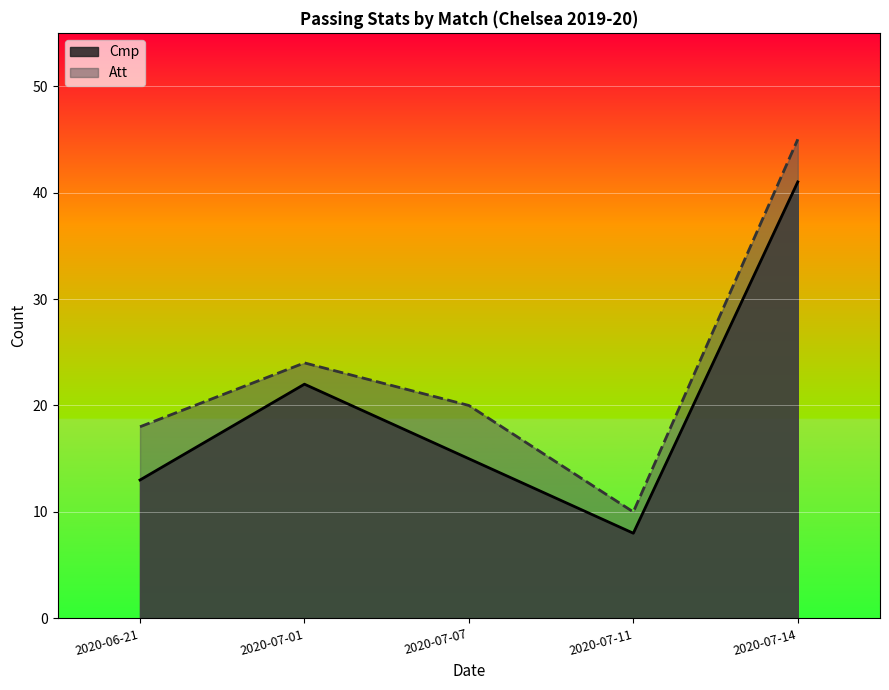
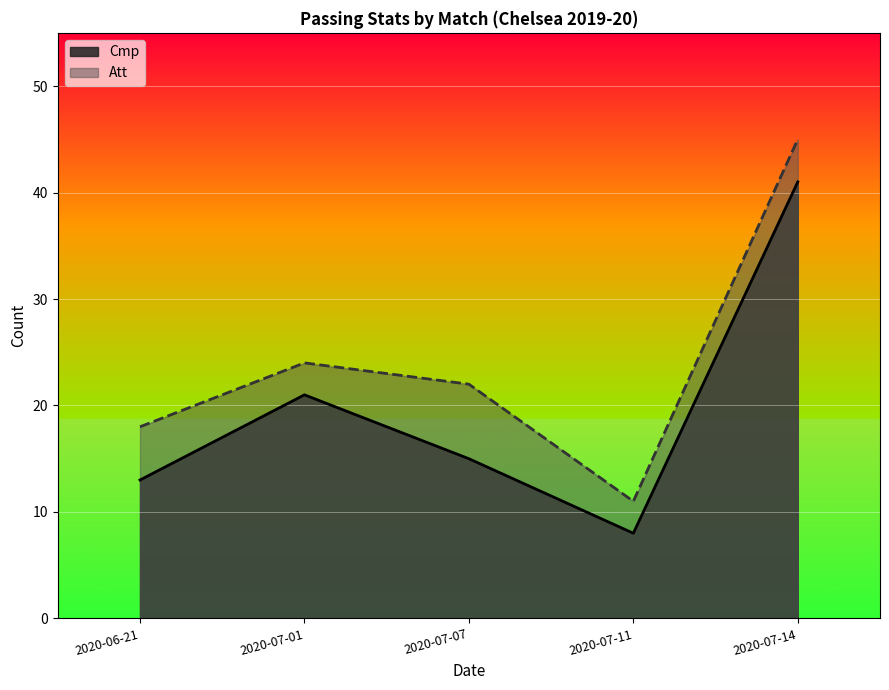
  {
    "Cmp": {
      "2020-06-21": 13,
-     "2020-07-01": 22,
+     "2020-07-01": 21,
      "2020-07-07": 15,
      "2020-07-11": 8,
      "2020-07-14": 41
    },
    "Att": {
      "2020-06-21": 18,
      "2020-07-01": 24,
-     "2020-07-07": 20,
-     "2020-07-11": 10,
+     "2020-07-07": 22,
+     "2020-07-11": 11,
      "2020-07-14": 45
    }
  }
